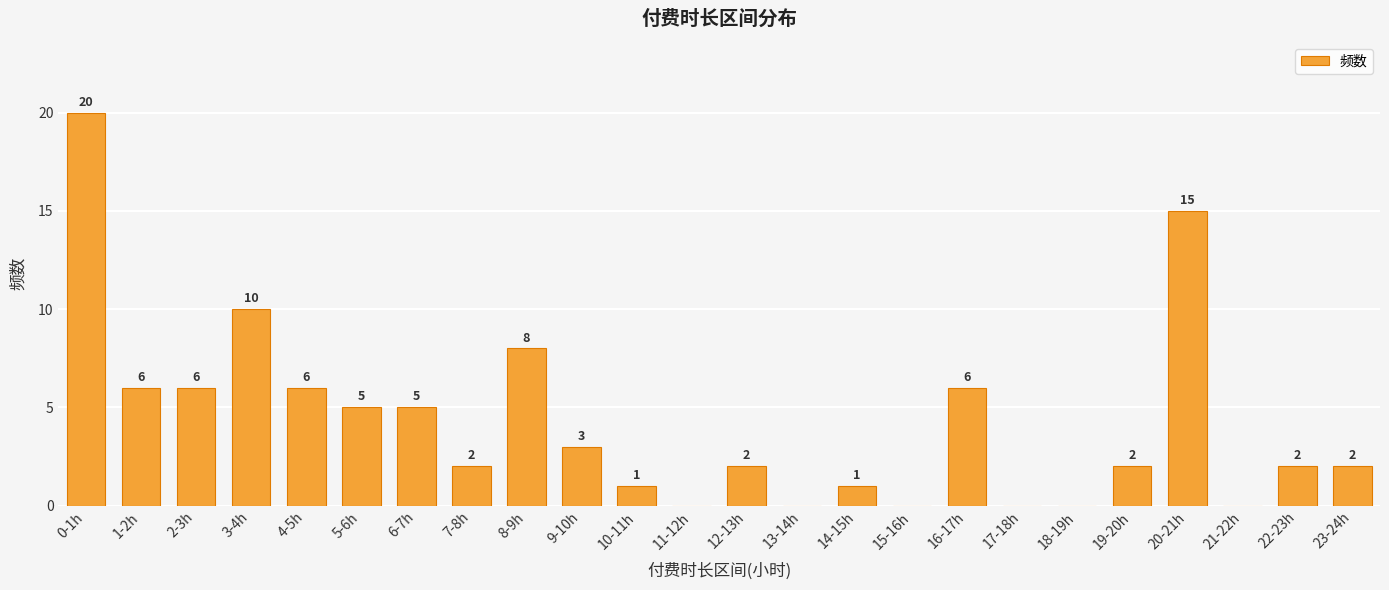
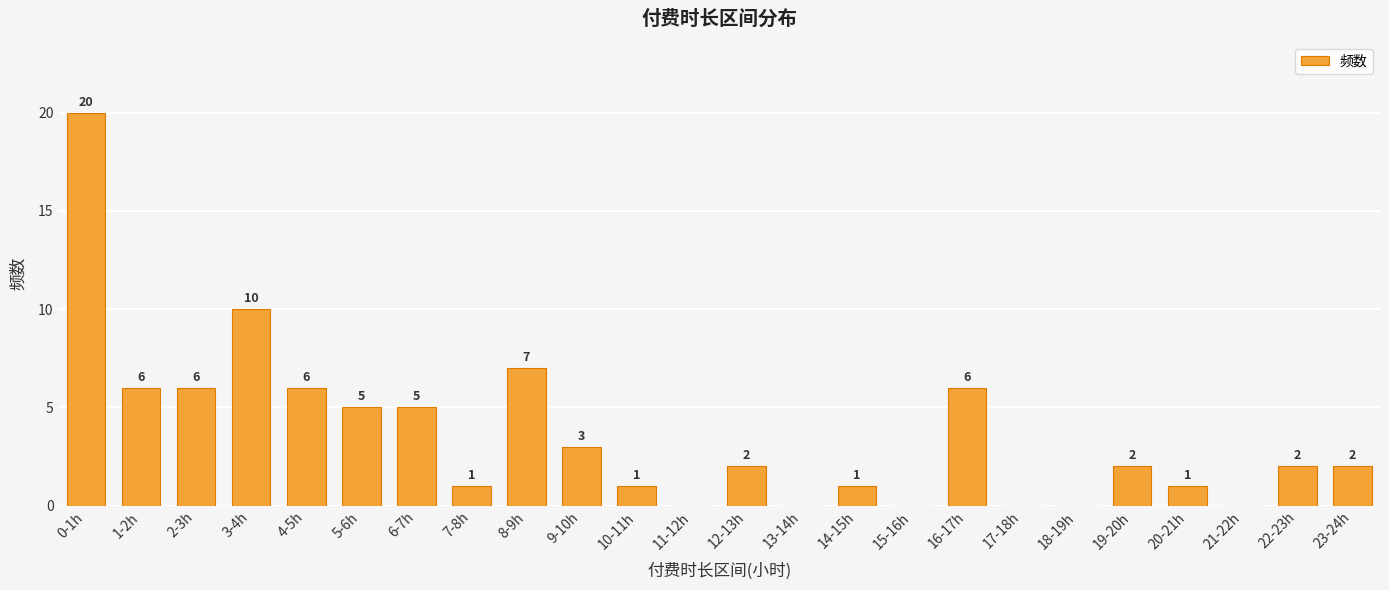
  {
    "0-1h": 20,
    "1-2h": 6,
    "2-3h": 6,
    "3-4h": 10,
    "4-5h": 6,
    "5-6h": 5,
    "6-7h": 5,
-   "7-8h": 2,
-   "8-9h": 8,
+   "7-8h": 1,
+   "8-9h": 7,
    "9-10h": 3,
    "10-11h": 1,
    "12-13h": 2,
    "14-15h": 1,
    "16-17h": 6,
    "19-20h": 2,
-   "20-21h": 15,
+   "20-21h": 1,
    "22-23h": 2,
    "23-24h": 2
  }
